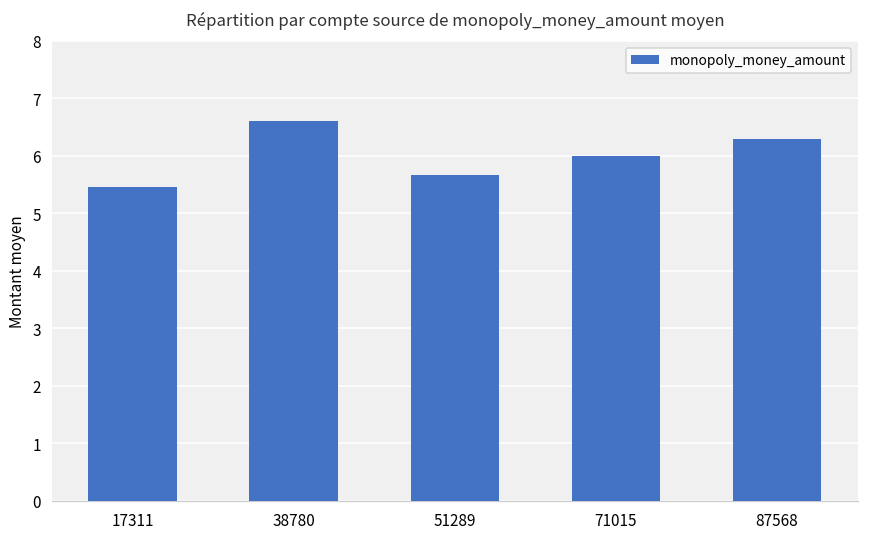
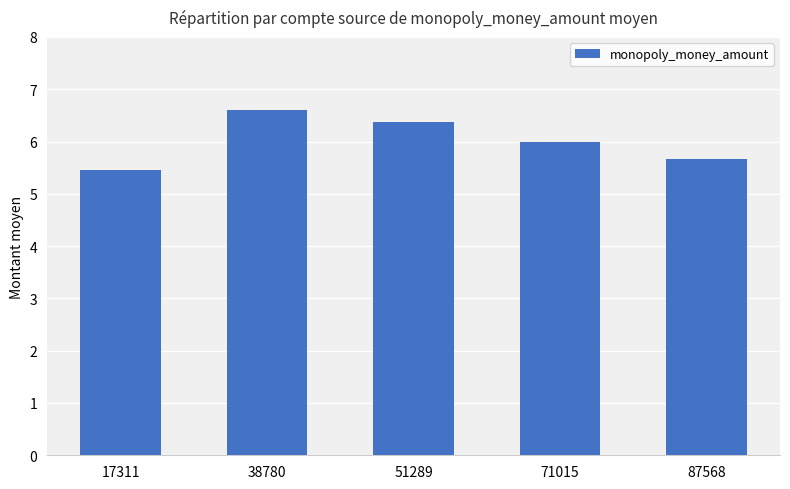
  {
    "17311": 5.5,
    "38780": 6.6,
-   "51289": 5.7,
+   "51289": 6.4,
    "71015": 6.0,
-   "87568": 6.3
+   "87568": 5.7
  }
